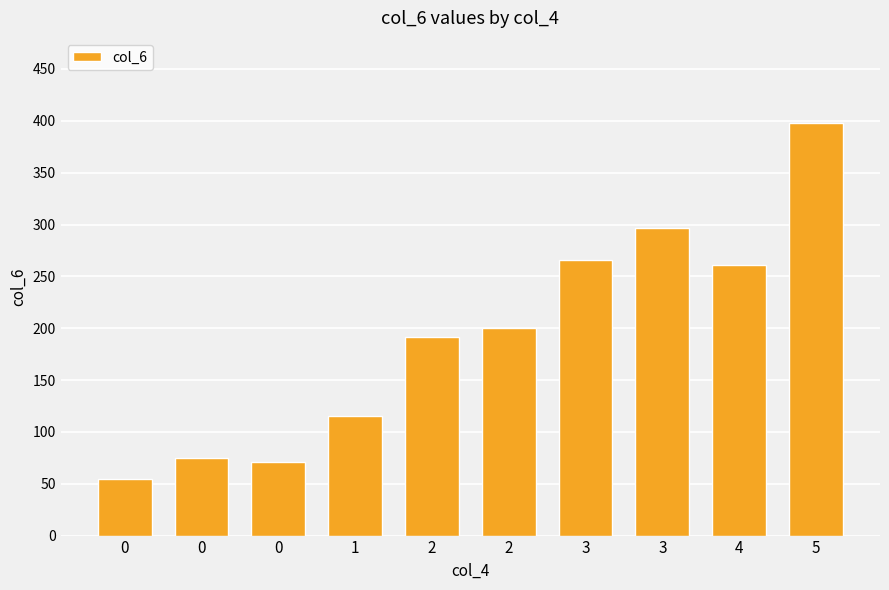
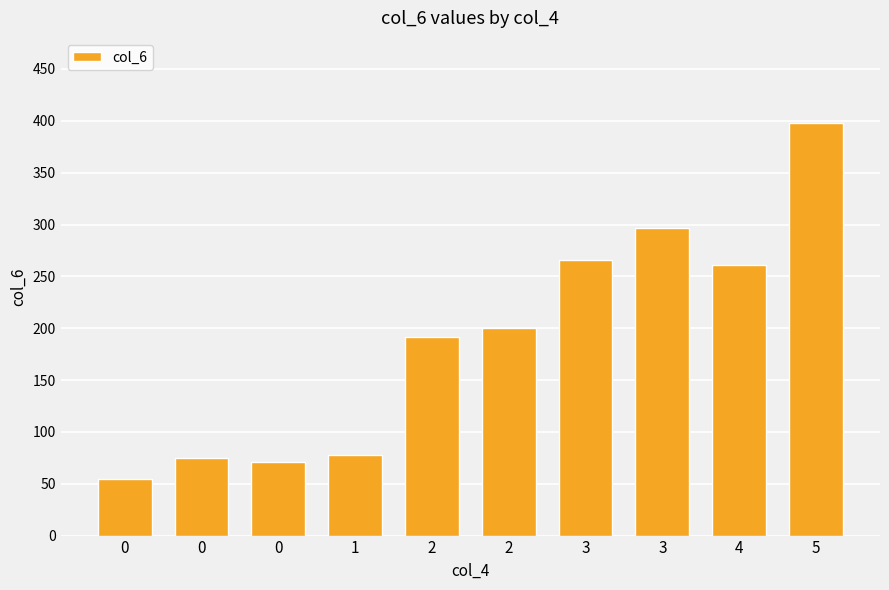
  {
-   "1": 115,
+   "1": 78,
    "4": 261,
    "5": 398
  }
